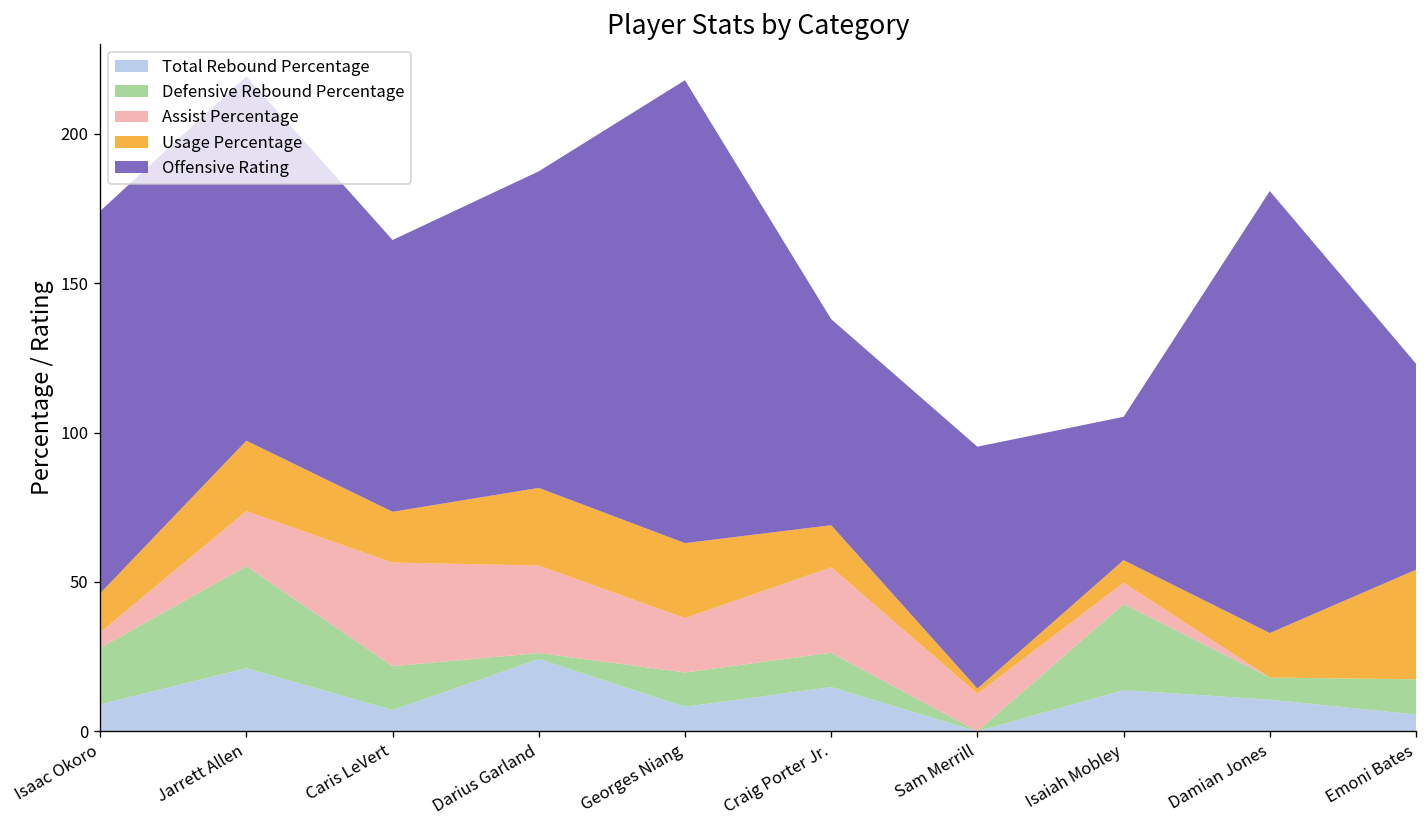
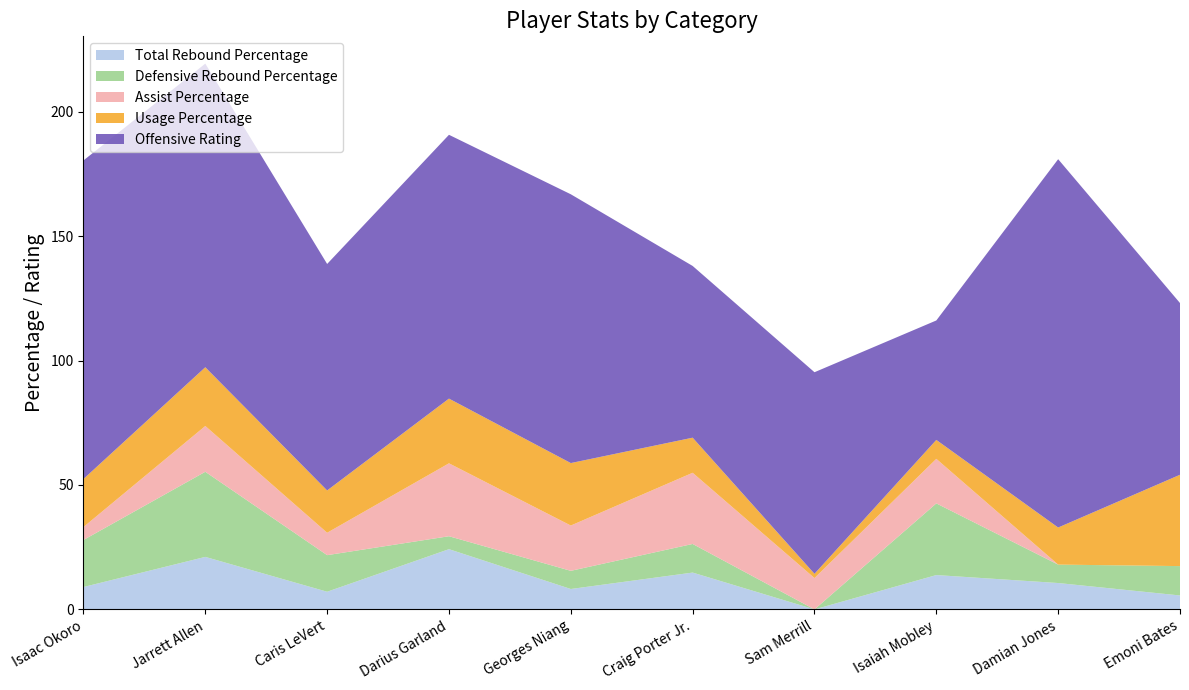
  {
    "Total Rebound Percentage": {
      "Isaac Okoro": 9,
      "Jarrett Allen": 21,
      "Caris LeVert": 7,
      "Darius Garland": 24,
      "Georges Niang": 8,
      "Craig Porter Jr.": 15,
      "Isaiah Mobley": 14,
      "Damian Jones": 11,
      "Emoni Bates": 6
    },
    "Defensive Rebound Percentage": {
      "Isaac Okoro": 19,
      "Jarrett Allen": 34,
      "Caris LeVert": 15,
-     "Darius Garland": 2,
-     "Georges Niang": 12,
+     "Darius Garland": 5,
+     "Georges Niang": 7,
      "Craig Porter Jr.": 12,
      "Isaiah Mobley": 29
    },
    "Assist Percentage": {
      "Isaac Okoro": 5,
      "Jarrett Allen": 18,
-     "Caris LeVert": 35,
+     "Caris LeVert": 9,
      "Darius Garland": 29,
      "Georges Niang": 18,
      "Craig Porter Jr.": 29,
      "Sam Merrill": 13,
-     "Isaiah Mobley": 7
+     "Isaiah Mobley": 18
    },
    "Usage Percentage": {
-     "Isaac Okoro": 13,
+     "Isaac Okoro": 19,
      "Jarrett Allen": 24,
      "Caris LeVert": 17,
      "Darius Garland": 26,
      "Georges Niang": 25,
      "Craig Porter Jr.": 14,
      "Sam Merrill": 2,
      "Isaiah Mobley": 8,
      "Damian Jones": 15,
      "Emoni Bates": 37
    },
    "Offensive Rating": {
      "Isaac Okoro": 128,
      "Caris LeVert": 91,
      "Darius Garland": 106,
-     "Georges Niang": 155,
+     "Georges Niang": 108,
      "Craig Porter Jr.": 69,
      "Sam Merrill": 81,
      "Isaiah Mobley": 48,
      "Damian Jones": 148,
      "Emoni Bates": 69
    }
  }
